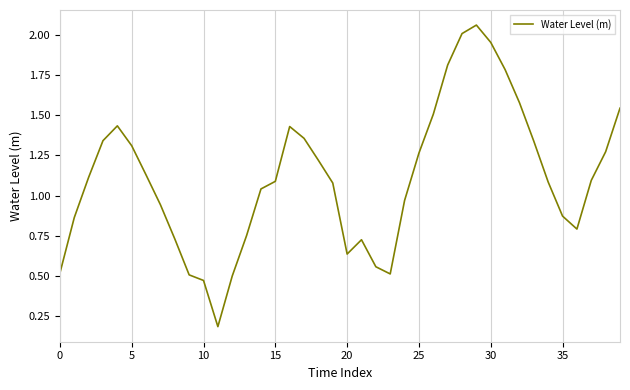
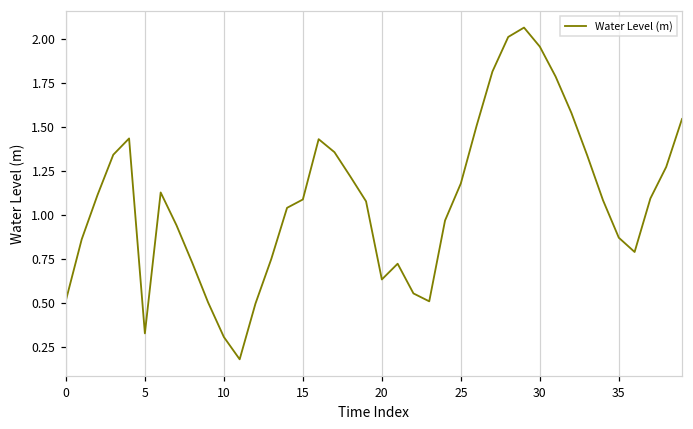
  {
    "0": 0.52,
-   "5": 1.31,
-   "10": 0.47,
+   "5": 0.33,
+   "10": 0.31,
    "15": 1.09,
    "20": 0.64,
-   "25": 1.27,
+   "25": 1.18,
    "30": 1.95,
    "35": 0.87
  }
